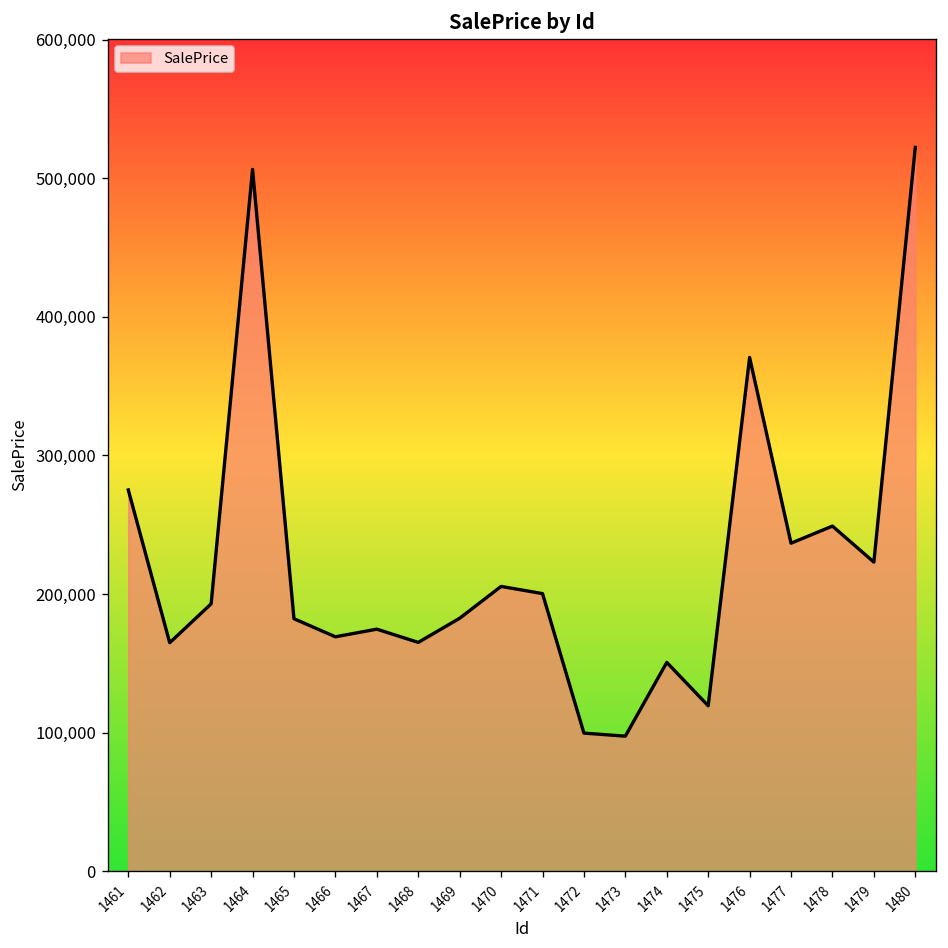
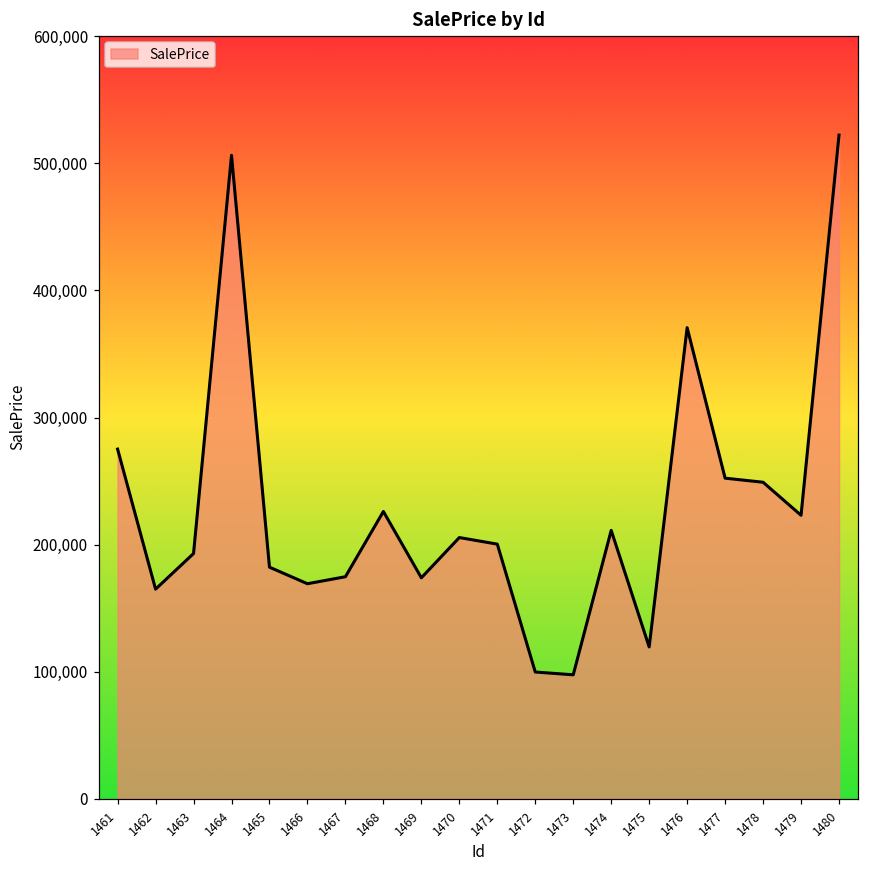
  {
    "1461": "275,000",
    "1462": "165,000",
    "1463": "193,000",
    "1464": "506,000",
    "1465": "182,000",
    "1466": "169,000",
    "1467": "175,000",
-   "1468": "165,000",
-   "1469": "183,000",
+   "1468": "226,000",
+   "1469": "174,000",
    "1470": "206,000",
    "1471": "200,000",
    "1472": "100,000",
    "1473": "97,000",
-   "1474": "151,000",
+   "1474": "211,000",
    "1475": "119,000",
    "1476": "371,000",
-   "1477": "237,000",
+   "1477": "252,000",
    "1478": "249,000",
    "1479": "223,000",
    "1480": "522,000"
  }
